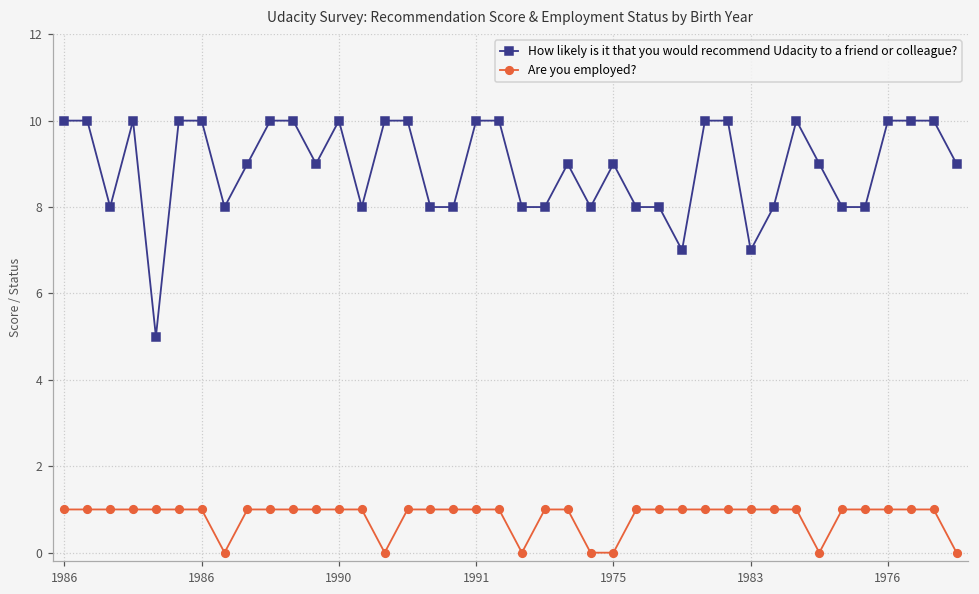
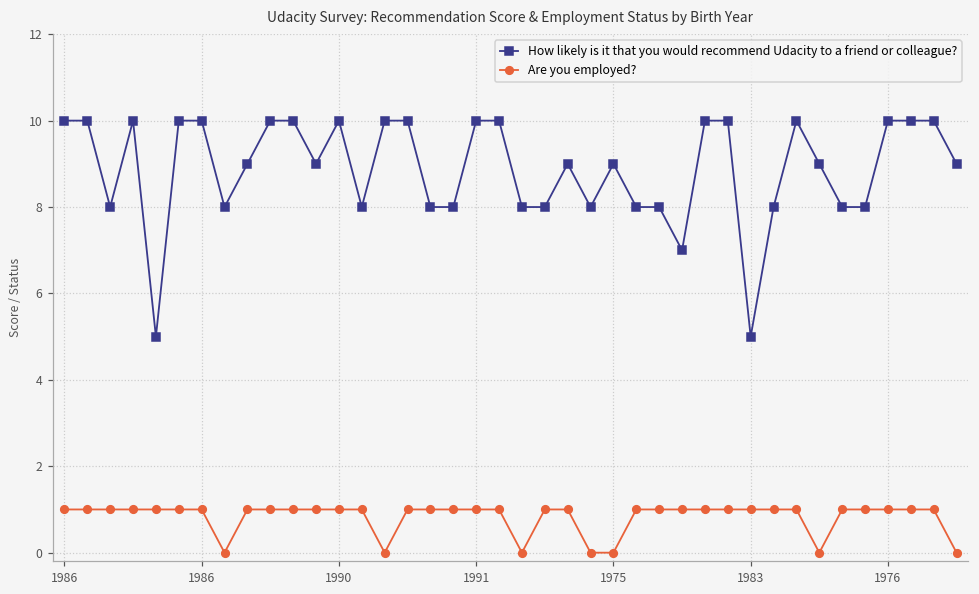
  {
    "How likely is it that you would recommend Udacity to a friend or colleague?": {
      "1975": 9,
-     "1983": 7,
+     "1983": 5,
      "1976": 10
    },
    "Are you employed?": {
      "1975": 0,
      "1983": 1,
      "1976": 1
    }
  }
